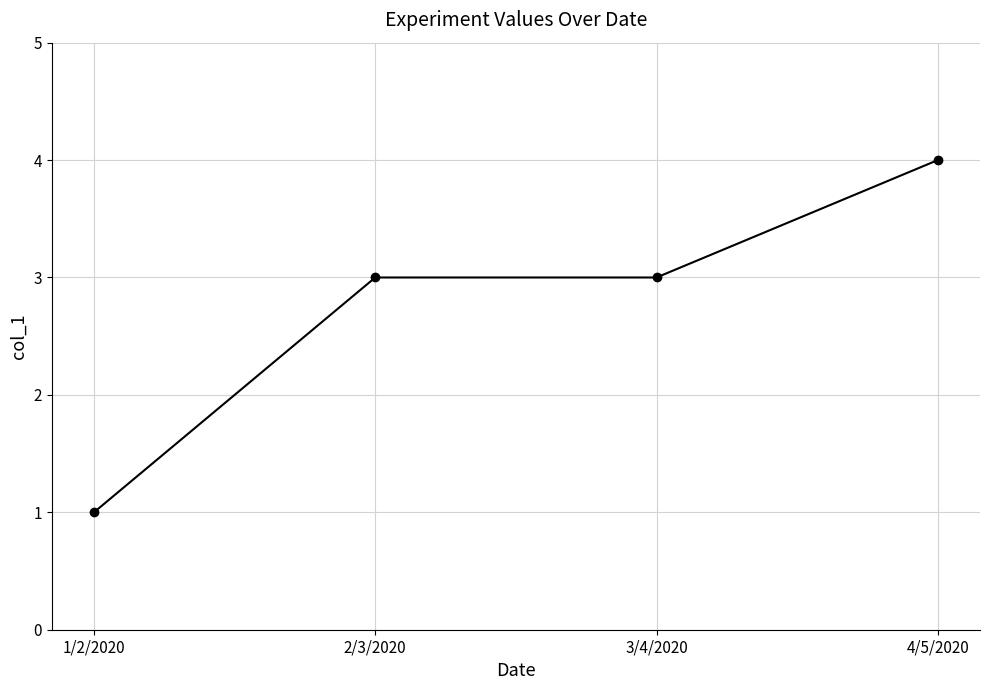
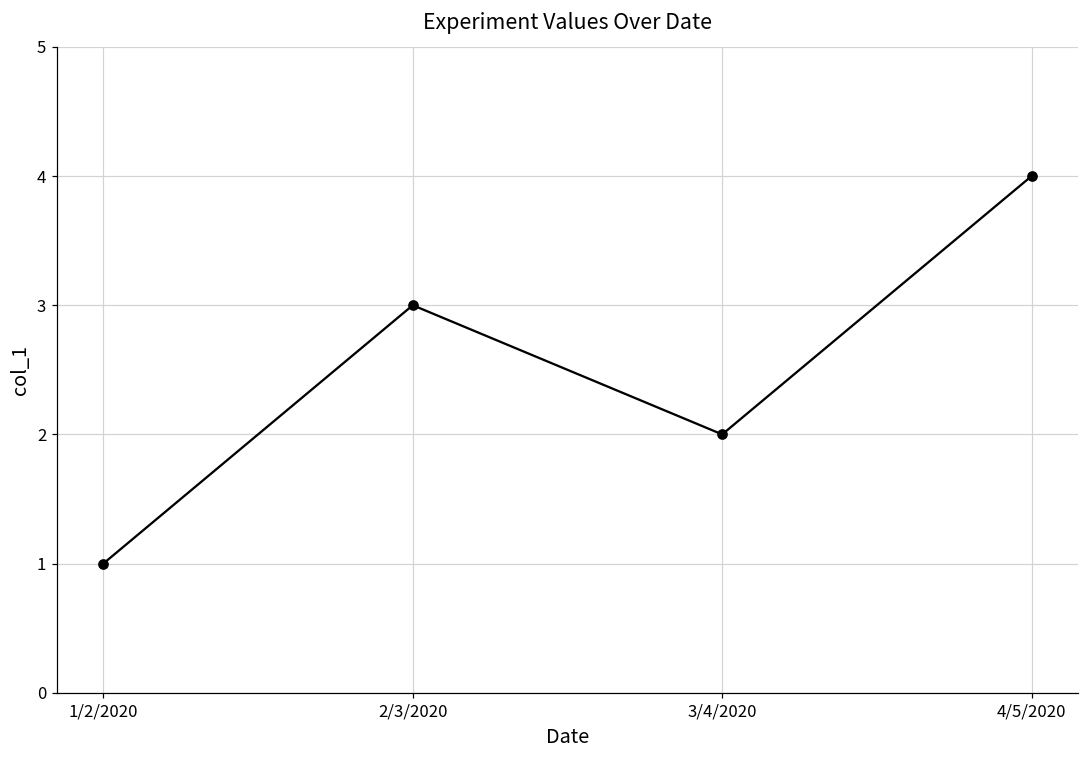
  {
    "1/2/2020": 1,
    "2/3/2020": 3,
-   "3/4/2020": 3,
+   "3/4/2020": 2,
    "4/5/2020": 4
  }
